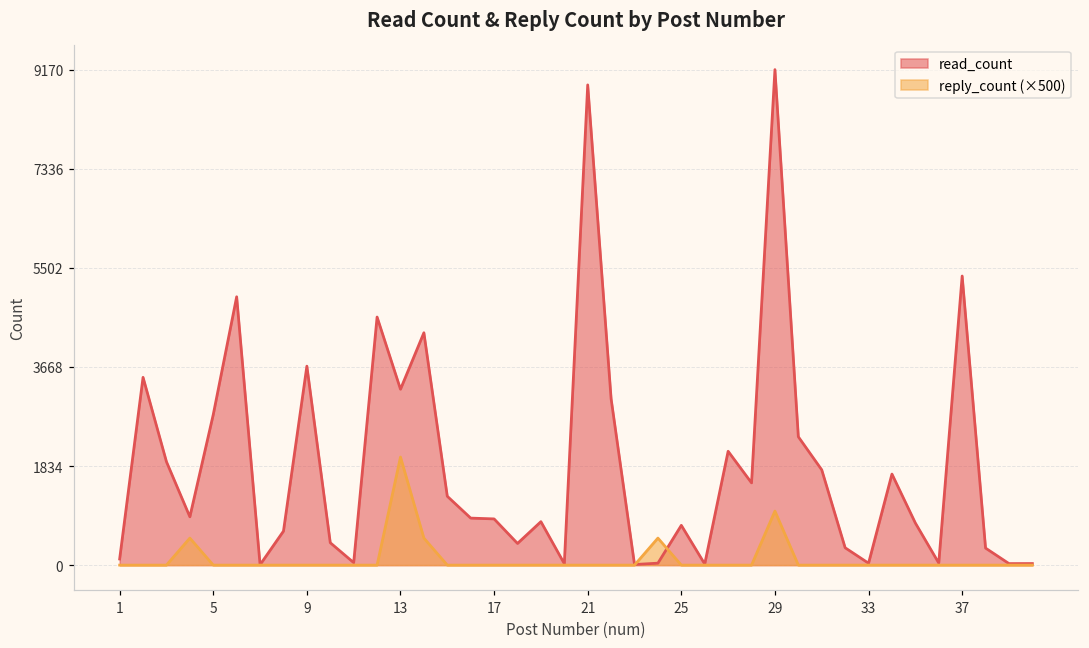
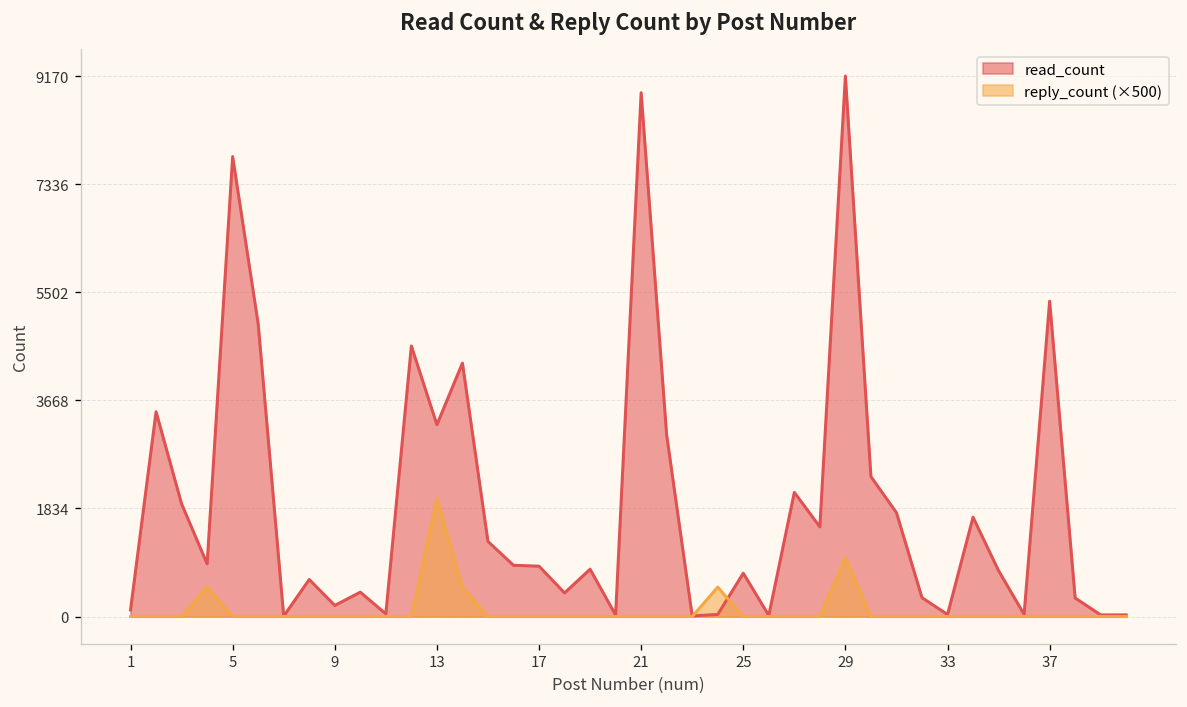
  {
    "read_count": {
      "1": 100,
-     "5": 2800,
-     "9": 3700,
+     "5": 7800,
+     "9": 200,
      "13": 3300,
      "17": 900,
      "21": 8900,
      "25": 700,
      "29": 9200,
      "37": 5400
    },
    "reply_count (×500)": {
      "1": 0,
      "5": 0,
      "9": 0,
      "13": 2000,
      "17": 0,
      "21": 0,
      "25": 0,
      "29": 1000,
      "37": 0
    }
  }
